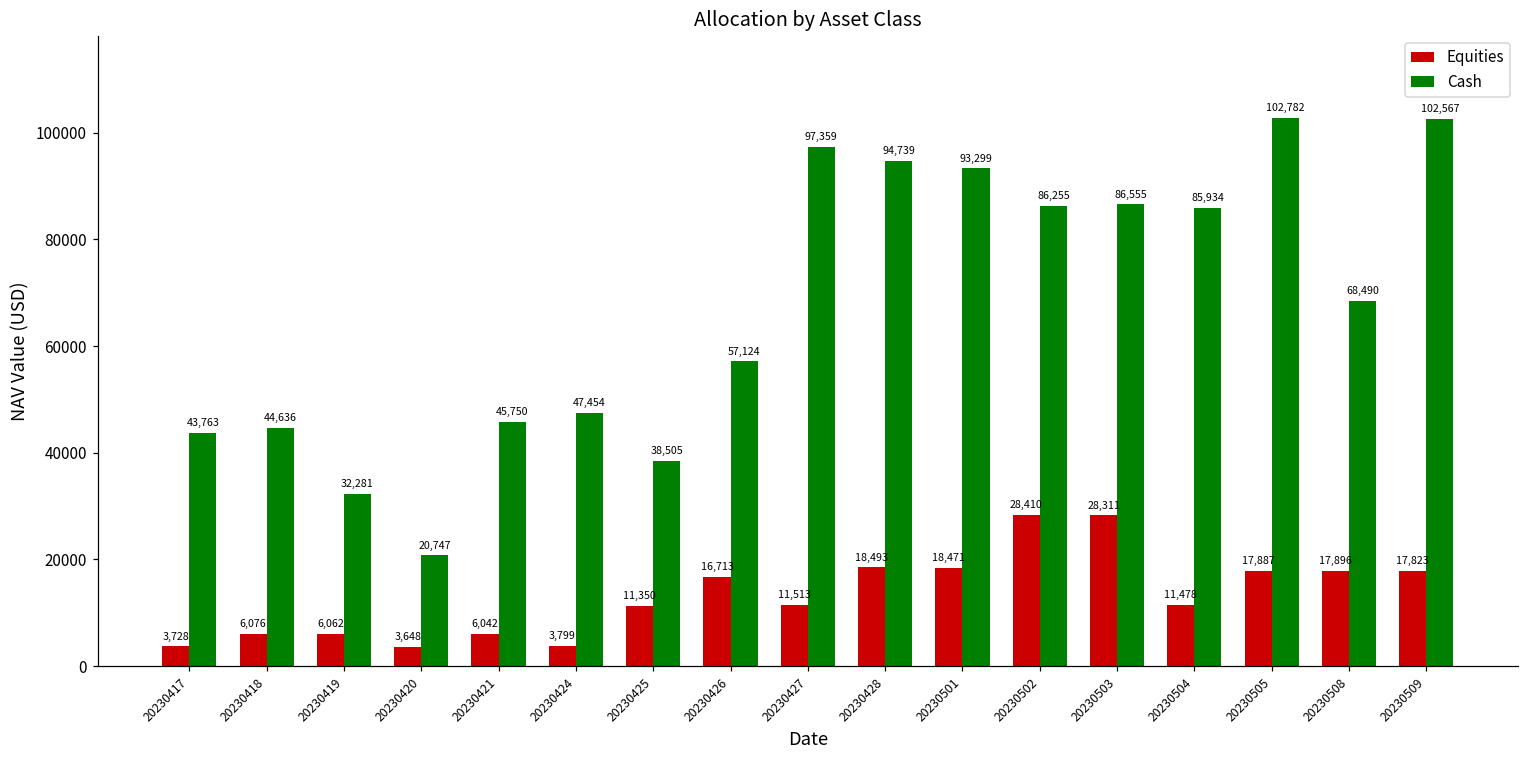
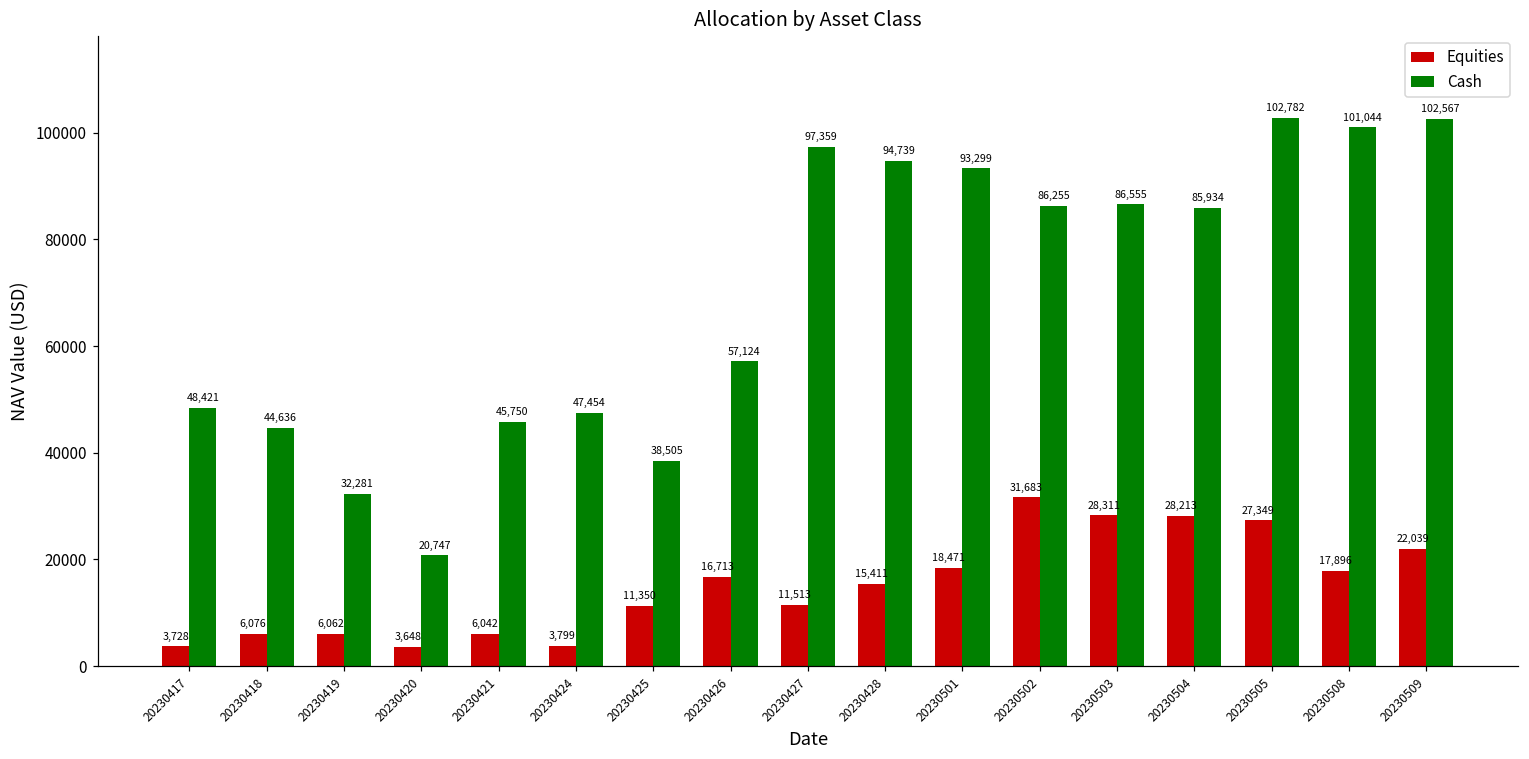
  {
    "Equities": {
      "20230417": "3,728",
      "20230418": "6,076",
      "20230419": "6,062",
      "20230420": "3,648",
      "20230421": "6,042",
      "20230424": "3,799",
      "20230425": "11,350",
      "20230426": "16,713",
      "20230427": "11,513",
-     "20230428": "18,493",
+     "20230428": "15,411",
      "20230501": "18,471",
-     "20230502": "28,410",
+     "20230502": "31,683",
      "20230503": "28,311",
-     "20230504": "11,478",
-     "20230505": "17,887",
+     "20230504": "28,213",
+     "20230505": "27,349",
      "20230508": "17,896",
-     "20230509": "17,823"
+     "20230509": "22,039"
    },
    "Cash": {
-     "20230417": "43,763",
+     "20230417": "48,421",
      "20230418": "44,636",
      "20230419": "32,281",
      "20230420": "20,747",
      "20230421": "45,750",
      "20230424": "47,454",
      "20230425": "38,505",
      "20230426": "57,124",
      "20230427": "97,359",
      "20230428": "94,739",
      "20230501": "93,299",
      "20230502": "86,255",
      "20230503": "86,555",
      "20230504": "85,934",
      "20230505": "102,782",
-     "20230508": "68,490",
+     "20230508": "101,044",
      "20230509": "102,567"
    }
  }
